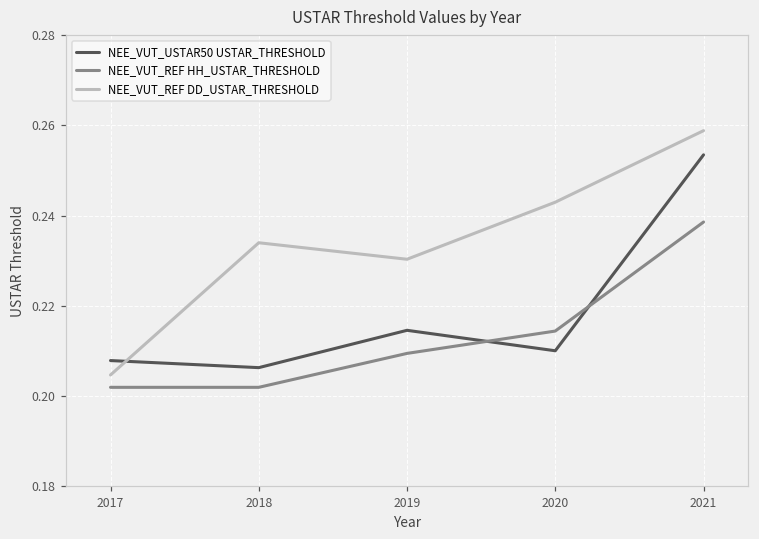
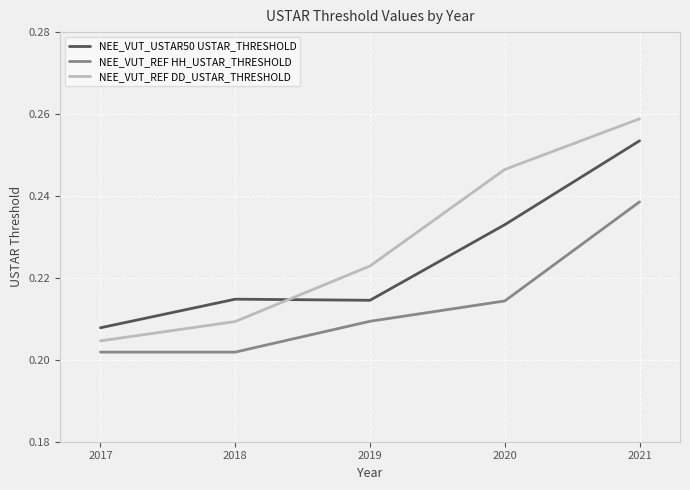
  {
    "NEE_VUT_USTAR50 USTAR_THRESHOLD": {
      "2017": 0.208,
-     "2018": 0.206,
+     "2018": 0.215,
      "2019": 0.215,
-     "2020": 0.210,
+     "2020": 0.233,
      "2021": 0.253
    },
    "NEE_VUT_REF HH_USTAR_THRESHOLD": {
      "2017": 0.202,
      "2018": 0.202,
      "2019": 0.209,
      "2020": 0.214,
      "2021": 0.239
    },
    "NEE_VUT_REF DD_USTAR_THRESHOLD": {
      "2017": 0.205,
-     "2018": 0.234,
-     "2019": 0.230,
-     "2020": 0.243,
+     "2018": 0.209,
+     "2019": 0.223,
+     "2020": 0.246,
      "2021": 0.259
    }
  }
